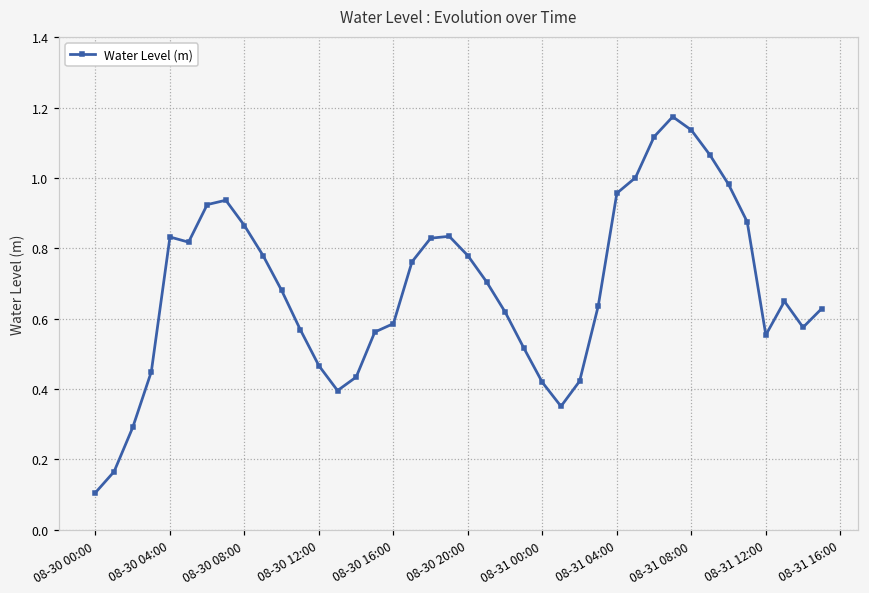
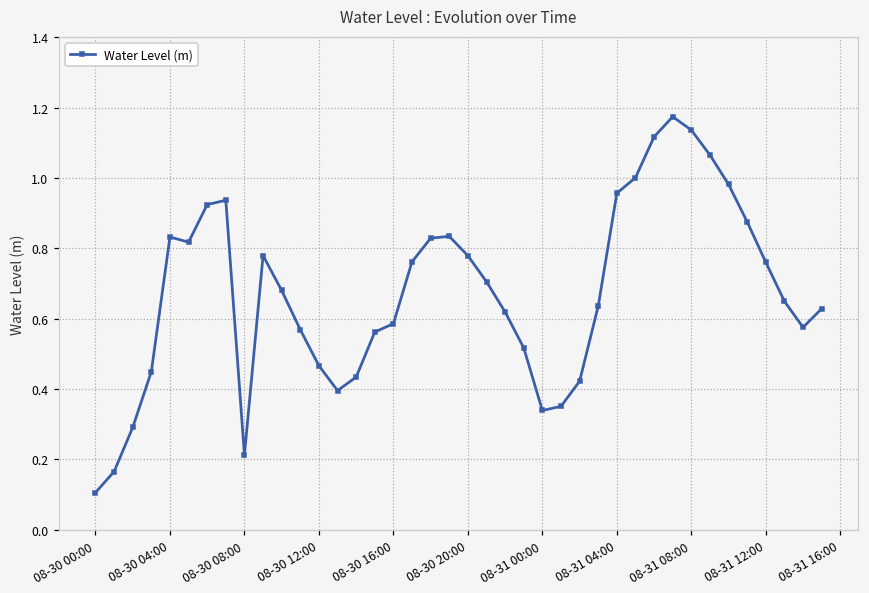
  {
    "08-30 00:00": 0.11,
    "08-30 04:00": 0.83,
-   "08-30 08:00": 0.86,
+   "08-30 08:00": 0.21,
    "08-30 12:00": 0.47,
    "08-30 16:00": 0.59,
    "08-30 20:00": 0.78,
-   "08-31 00:00": 0.42,
+   "08-31 00:00": 0.34,
    "08-31 04:00": 0.96,
    "08-31 08:00": 1.14,
-   "08-31 12:00": 0.55
+   "08-31 12:00": 0.76
  }
